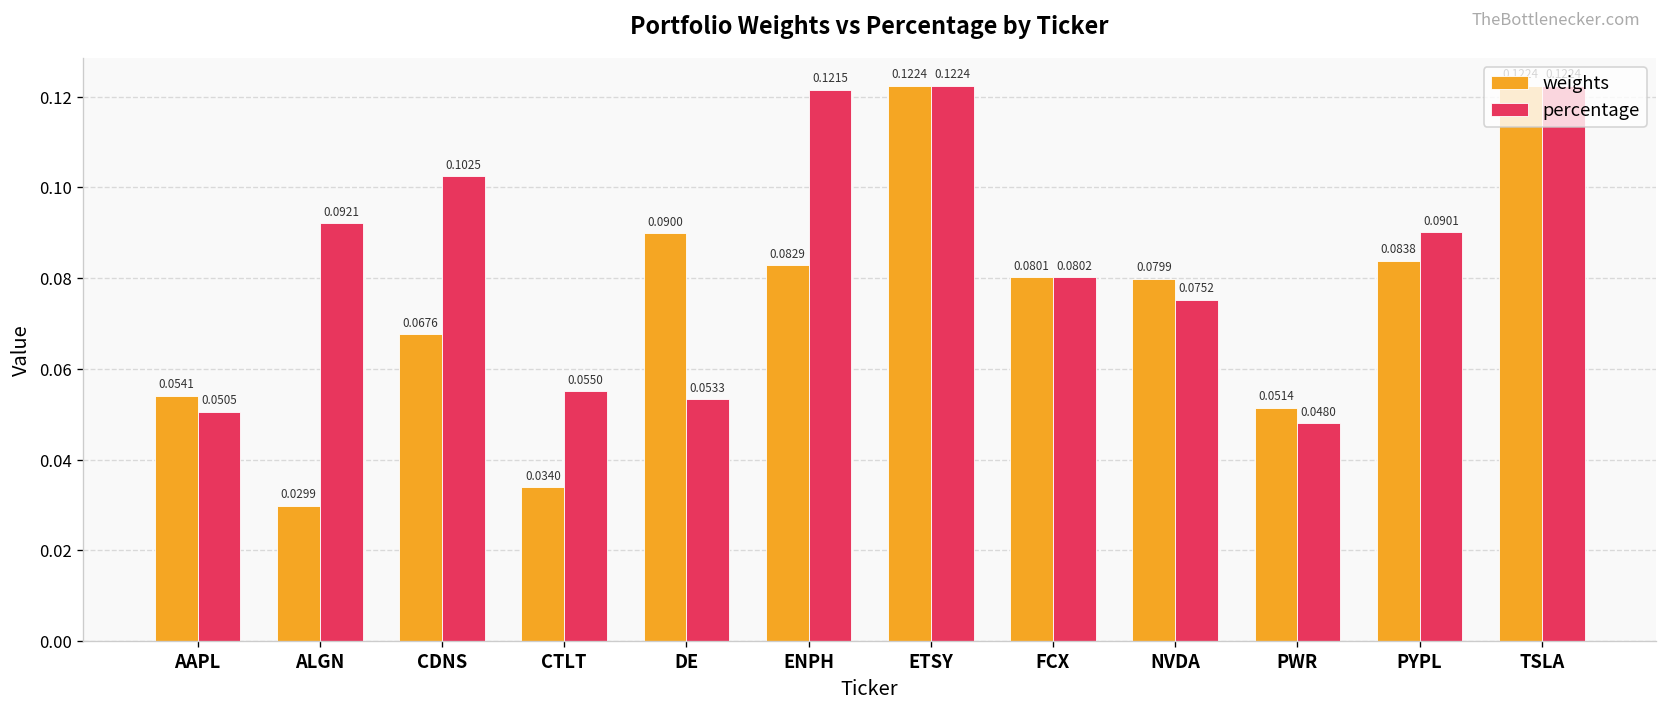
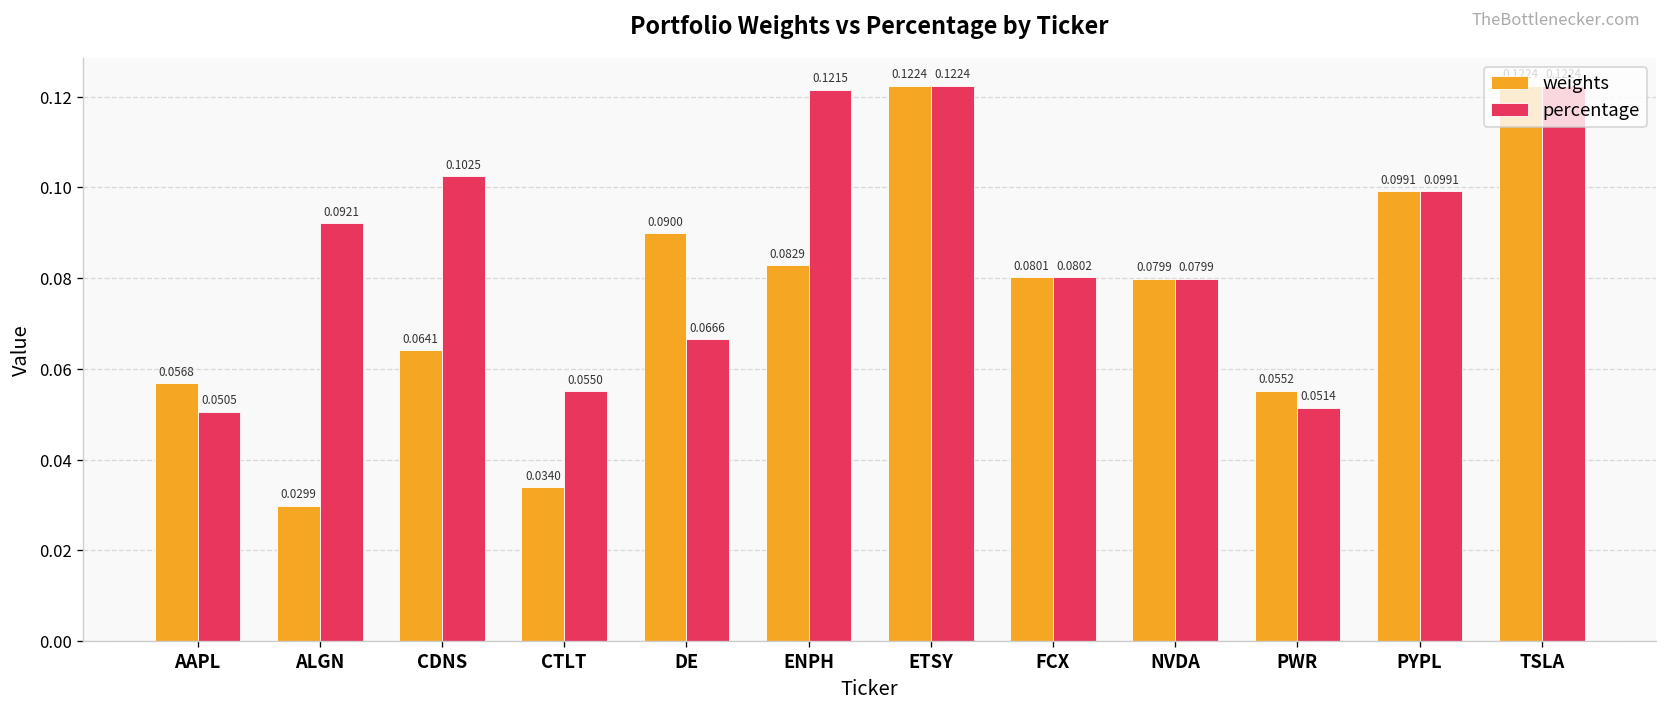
  {
    "weights": {
-     "AAPL": 0.0541,
+     "AAPL": 0.0568,
      "ALGN": 0.0299,
-     "CDNS": 0.0676,
+     "CDNS": 0.0641,
      "CTLT": 0.0340,
      "DE": 0.0900,
      "ENPH": 0.0829,
      "ETSY": 0.1224,
      "FCX": 0.0801,
      "NVDA": 0.0799,
-     "PWR": 0.0514,
-     "PYPL": 0.0838
+     "PWR": 0.0552,
+     "PYPL": 0.0991
    },
    "percentage": {
      "AAPL": 0.0505,
      "ALGN": 0.0921,
      "CDNS": 0.1025,
      "CTLT": 0.0550,
-     "DE": 0.0533,
+     "DE": 0.0666,
      "ENPH": 0.1215,
      "ETSY": 0.1224,
      "FCX": 0.0802,
-     "NVDA": 0.0752,
-     "PWR": 0.0480,
-     "PYPL": 0.0901
+     "NVDA": 0.0799,
+     "PWR": 0.0514,
+     "PYPL": 0.0991
    }
  }
